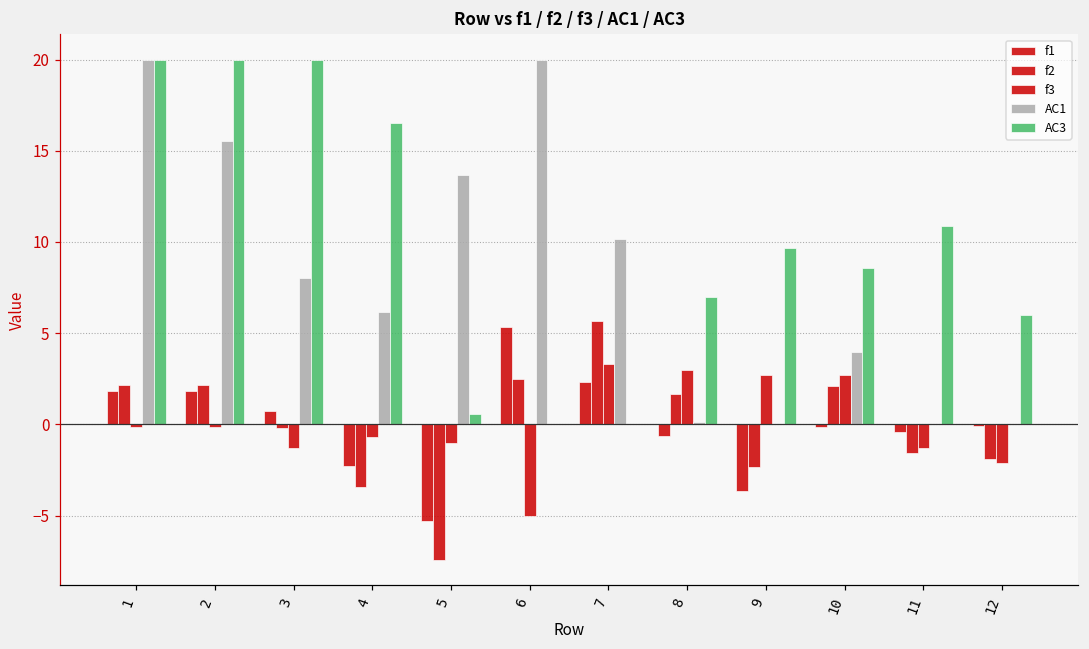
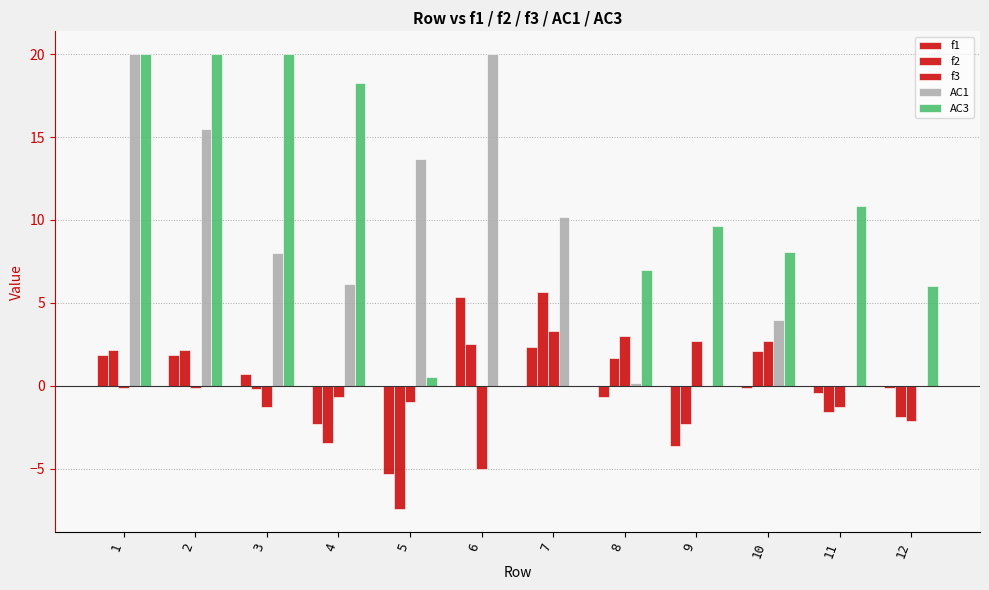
  {
    "AC1": {
      "1": 20.0,
      "2": 15.5,
      "3": 8.0,
      "4": 6.2,
      "5": 13.6,
      "6": 20.0,
      "7": 10.2,
      "9": 0.0,
      "10": 4.0,
      "11": 0.0,
      "12": 0.0
    },
    "AC3": {
      "1": 20.0,
      "2": 20.0,
      "3": 20.0,
-     "4": 16.5,
+     "4": 18.2,
      "5": 0.5,
      "6": 0.0,
      "7": 0.0,
      "8": 7.0,
      "9": 9.7,
-     "10": 8.6,
+     "10": 8.0,
      "11": 10.9,
      "12": 6.0
    }
  }
